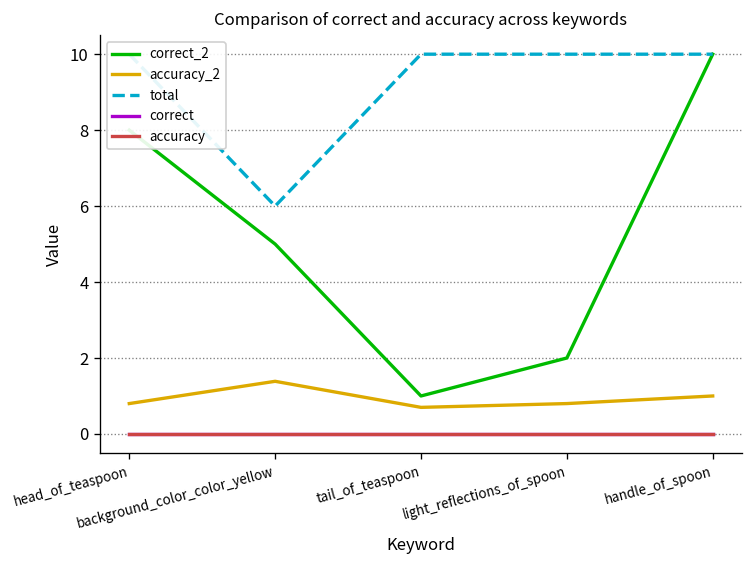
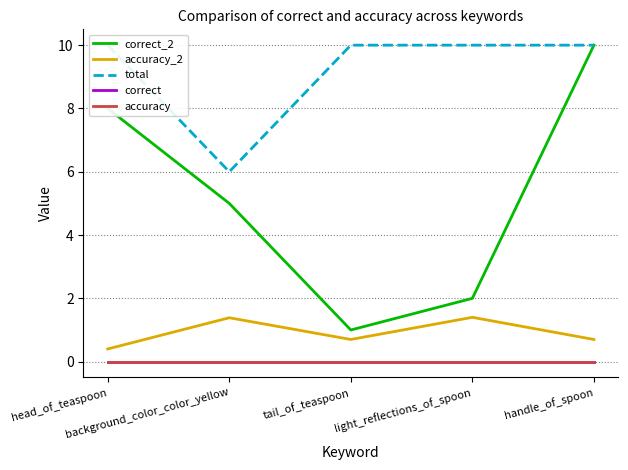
  {
    "correct_2": {
      "background_color_color_yellow": 5.0,
      "tail_of_teaspoon": 1.0,
      "light_reflections_of_spoon": 2.0
    },
    "accuracy_2": {
-     "head_of_teaspoon": 0.8,
+     "head_of_teaspoon": 0.4,
      "background_color_color_yellow": 1.4,
      "tail_of_teaspoon": 0.7,
-     "light_reflections_of_spoon": 0.8,
-     "handle_of_spoon": 1.0
+     "light_reflections_of_spoon": 1.4,
+     "handle_of_spoon": 0.7
    },
    "total": {
      "background_color_color_yellow": 6.0,
      "tail_of_teaspoon": 10.0,
      "light_reflections_of_spoon": 10.0
    },
    "accuracy": {
      "head_of_teaspoon": 0.0,
      "background_color_color_yellow": 0.0,
      "tail_of_teaspoon": 0.0,
      "light_reflections_of_spoon": 0.0,
      "handle_of_spoon": 0.0
    }
  }
